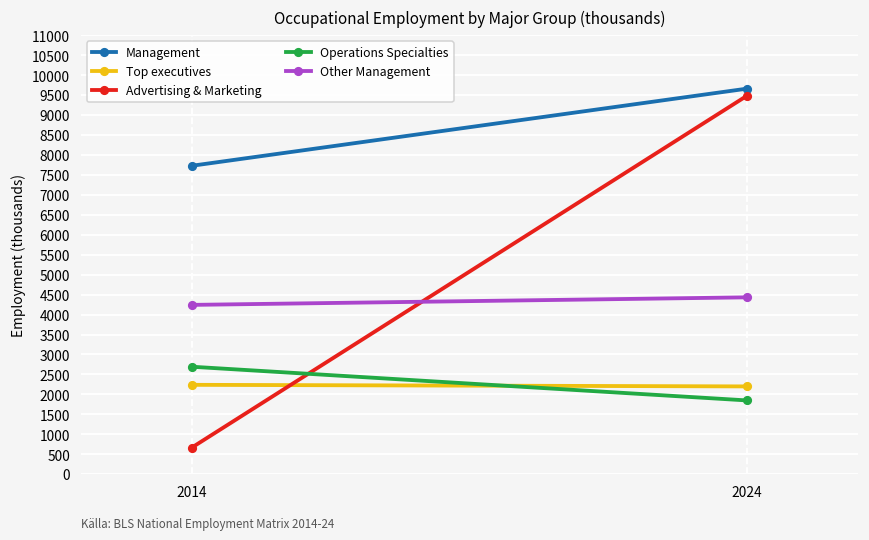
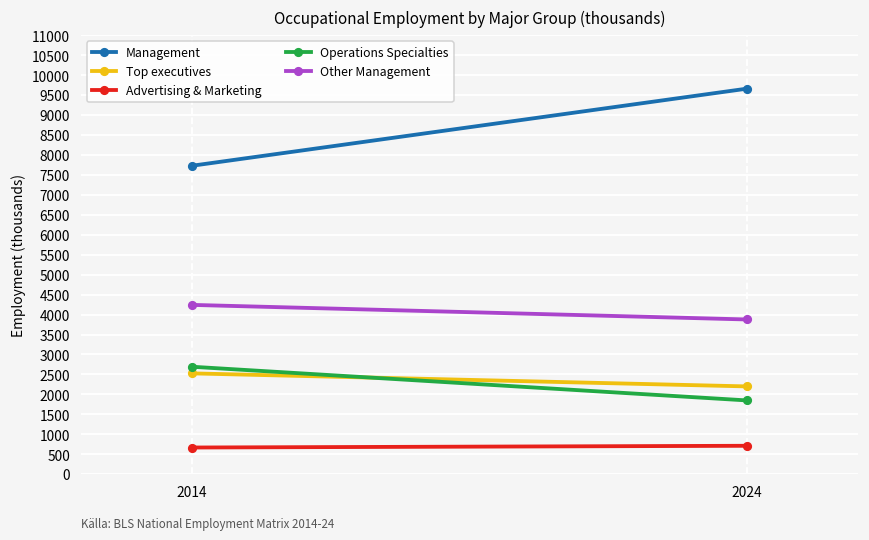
  {
    "Management": {
      "2014": 7700,
      "2024": 9700
    },
    "Top executives": {
-     "2014": 2200,
+     "2014": 2500,
      "2024": 2200
    },
    "Advertising & Marketing": {
      "2014": 700,
-     "2024": 9500
+     "2024": 700
    },
    "Operations Specialties": {
      "2014": 2700,
      "2024": 1800
    },
    "Other Management": {
      "2014": 4200,
-     "2024": 4400
+     "2024": 3900
    }
  }
